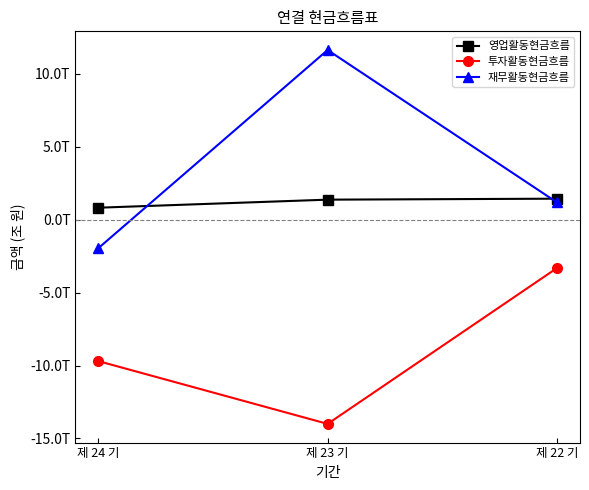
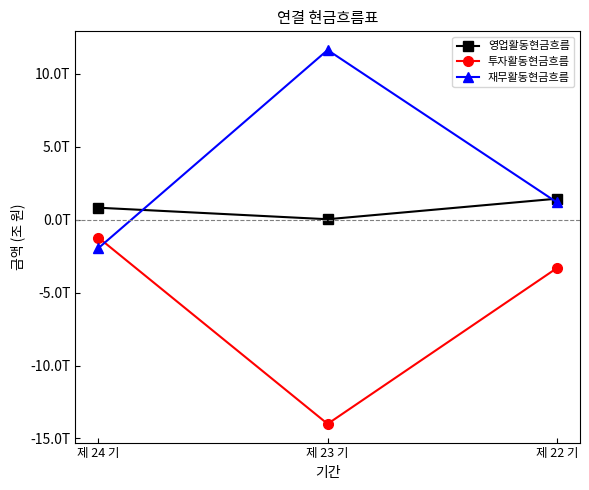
  {
    "영업활동현금흐름": {
      "제 24 기": "0.8T",
-     "제 23 기": "1.4T",
+     "제 23 기": "0.0T",
      "제 22 기": "1.4T"
    },
    "투자활동현금흐름": {
-     "제 24 기": "-9.7T",
+     "제 24 기": "-1.2T",
      "제 23 기": "-14.0T",
      "제 22 기": "-3.3T"
    },
    "재무활동현금흐름": {
      "제 24 기": "-2.0T",
      "제 23 기": "11.6T",
      "제 22 기": "1.2T"
    }
  }
